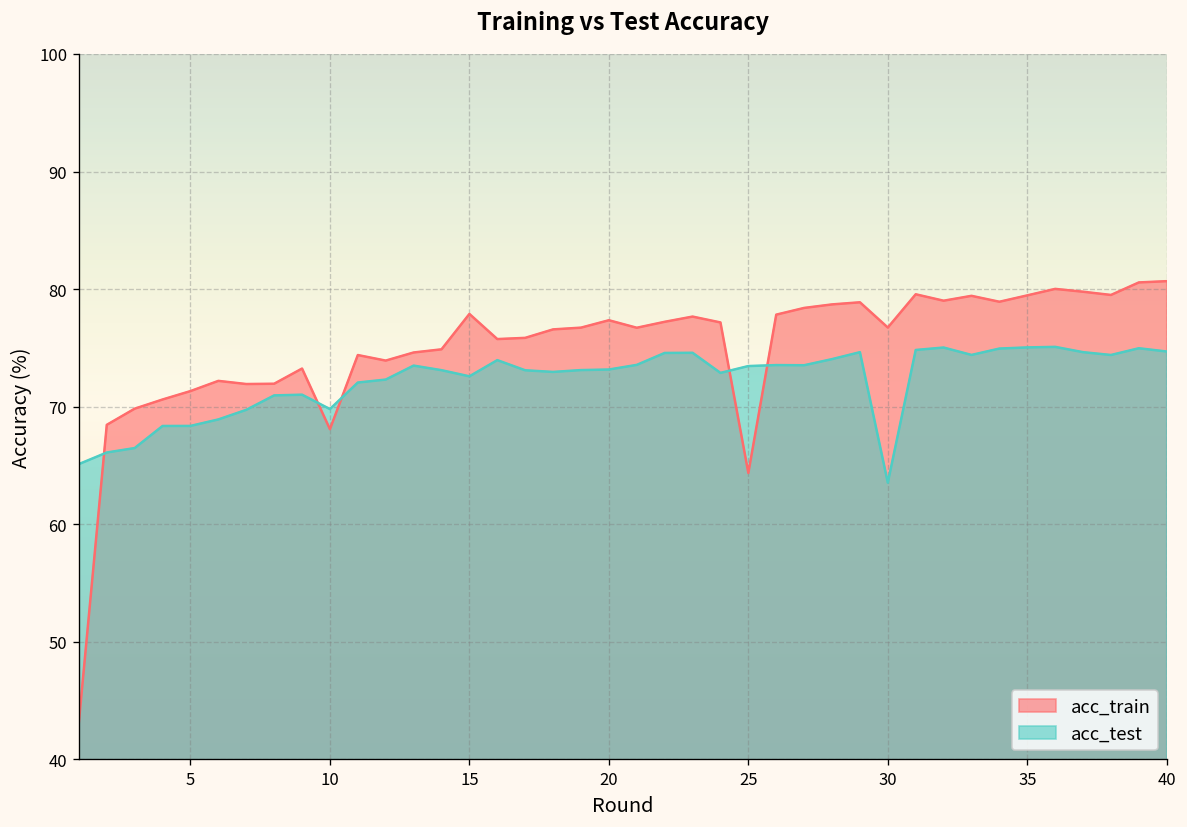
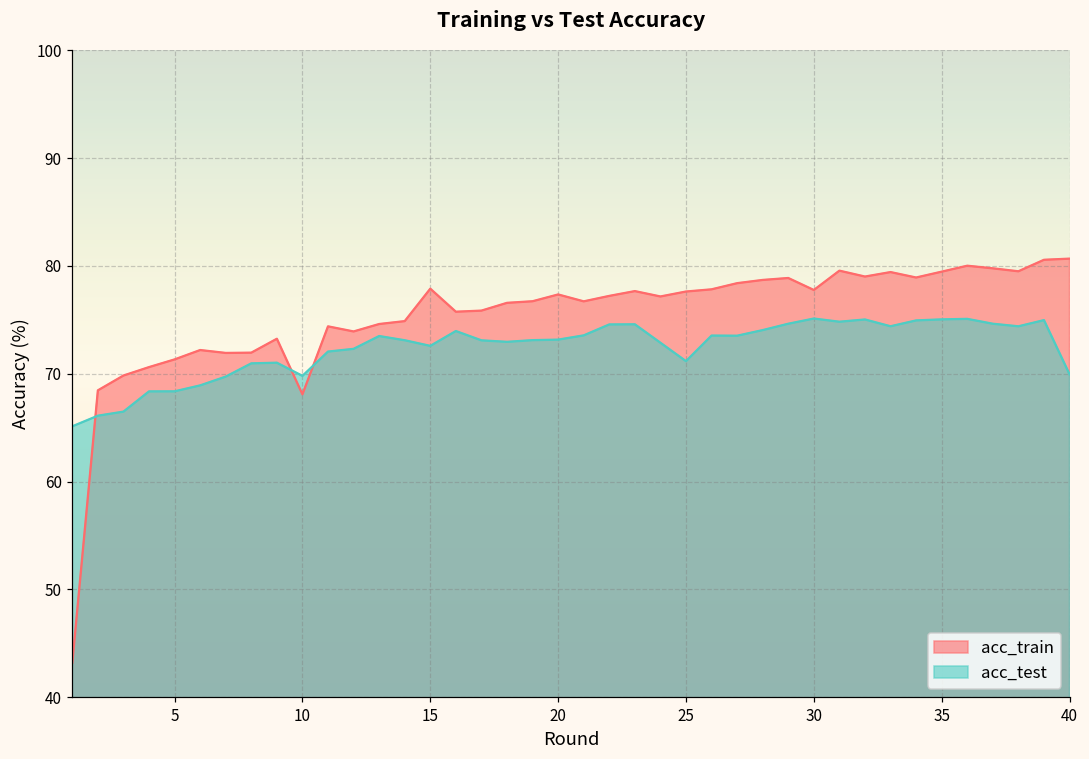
  {
    "acc_train": {
      "5": 71,
      "10": 68,
      "15": 78,
      "20": 77,
-     "25": 64,
-     "30": 77,
+     "25": 78,
+     "30": 78,
      "35": 79,
      "40": 81
    },
    "acc_test": {
      "5": 68,
      "10": 70,
      "15": 73,
      "20": 73,
-     "25": 73,
-     "30": 64,
+     "25": 71,
+     "30": 75,
      "35": 75,
-     "40": 75
+     "40": 70
    }
  }
